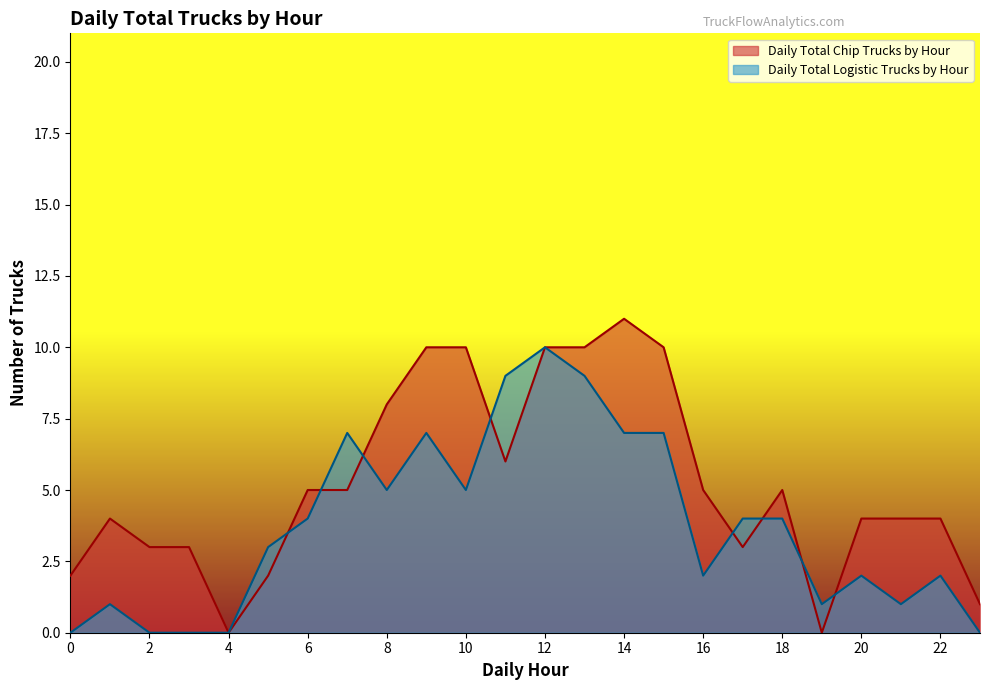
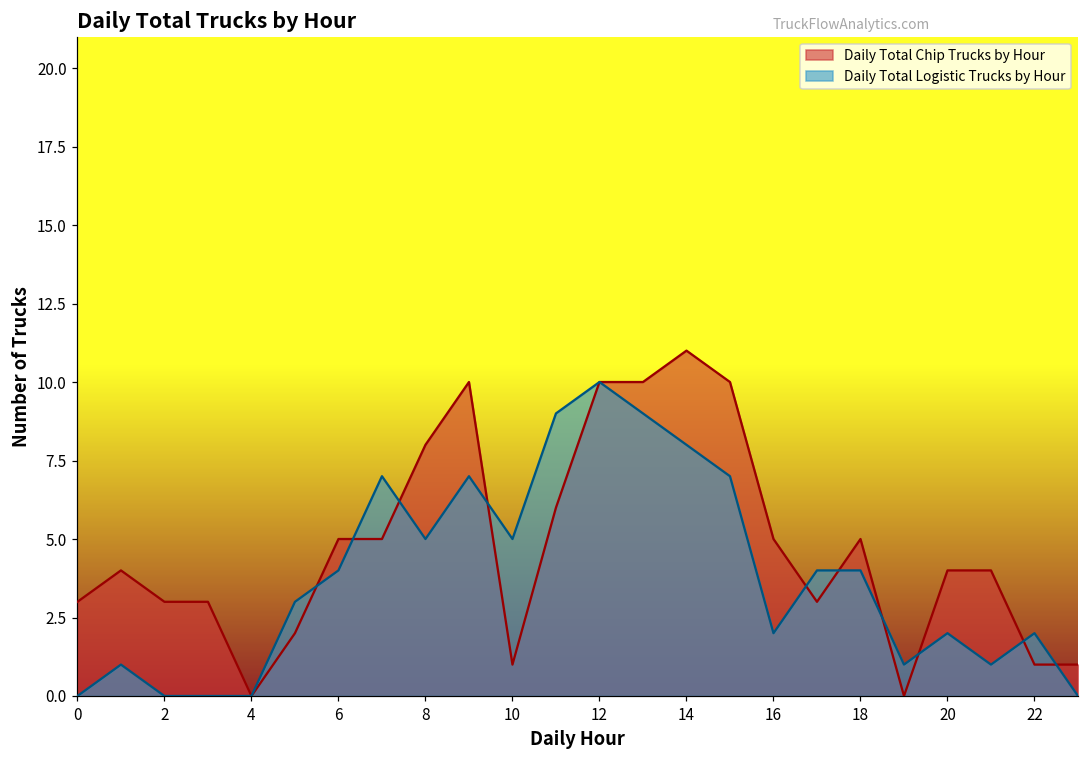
  {
    "Daily Total Chip Trucks by Hour": {
-     "0": 2,
+     "0": 3,
      "2": 3,
      "6": 5,
      "8": 8,
-     "10": 10,
+     "10": 1,
      "14": 11,
      "16": 5,
      "18": 5,
      "20": 4,
-     "22": 4
+     "22": 1
    },
    "Daily Total Logistic Trucks by Hour": {
      "0": 0,
      "2": 0,
      "6": 4,
      "8": 5,
      "10": 5,
-     "14": 7,
+     "14": 8,
      "16": 2,
      "18": 4,
      "20": 2,
      "22": 2
    }
  }
